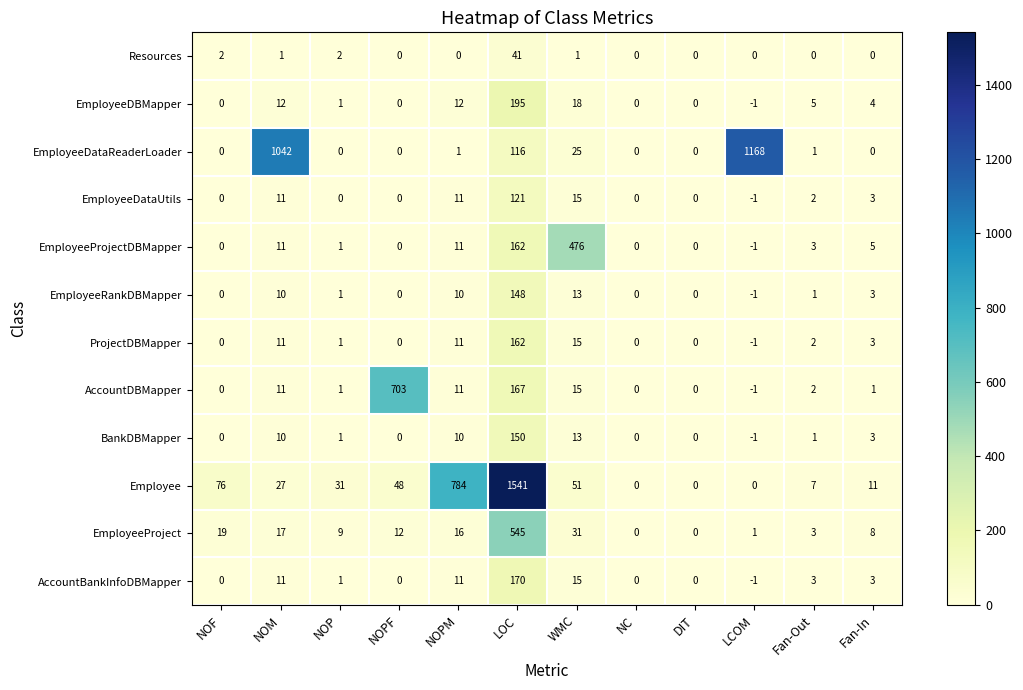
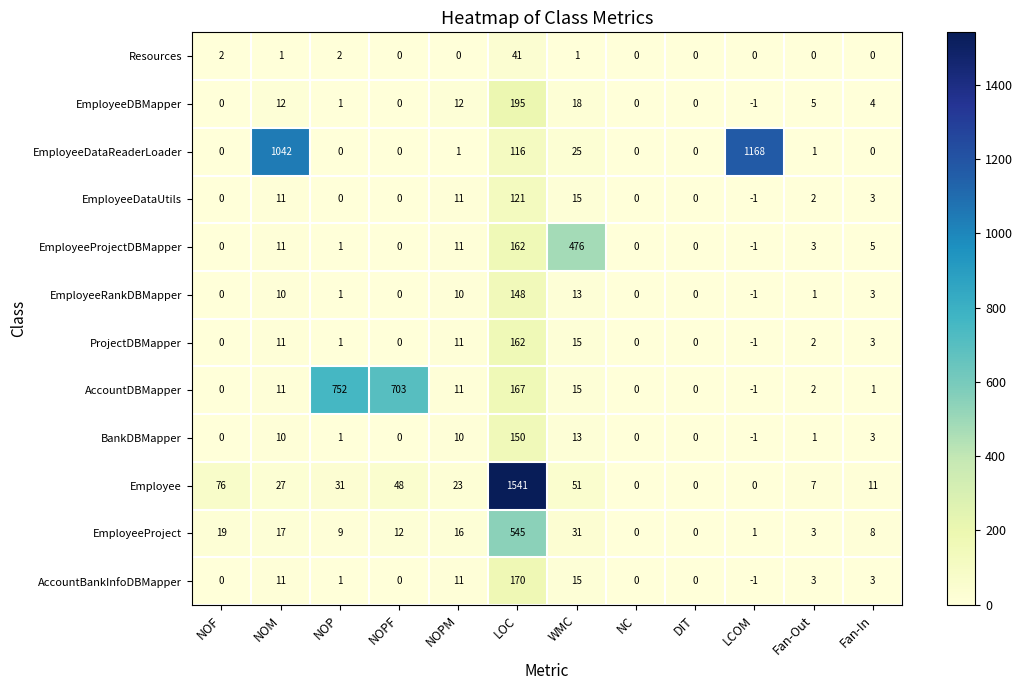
  {
    "Resources": {
      "NOF": 2,
      "NOM": 1,
      "NOP": 2,
      "NOPF": 0,
      "NOPM": 0,
      "LOC": 41,
      "WMC": 1,
      "NC": 0,
      "DIT": 0,
      "LCOM": 0,
      "Fan-Out": 0,
      "Fan-In": 0
    },
    "EmployeeDBMapper": {
      "NOF": 0,
      "NOM": 12,
      "NOP": 1,
      "NOPF": 0,
      "NOPM": 12,
      "LOC": 195,
      "WMC": 18,
      "NC": 0,
      "DIT": 0,
      "LCOM": -1,
      "Fan-Out": 5,
      "Fan-In": 4
    },
    "EmployeeDataReaderLoader": {
      "NOF": 0,
      "NOM": 1042,
      "NOP": 0,
      "NOPF": 0,
      "NOPM": 1,
      "LOC": 116,
      "WMC": 25,
      "NC": 0,
      "DIT": 0,
      "LCOM": 1168,
      "Fan-Out": 1,
      "Fan-In": 0
    },
    "EmployeeDataUtils": {
      "NOF": 0,
      "NOM": 11,
      "NOP": 0,
      "NOPF": 0,
      "NOPM": 11,
      "LOC": 121,
      "WMC": 15,
      "NC": 0,
      "DIT": 0,
      "LCOM": -1,
      "Fan-Out": 2,
      "Fan-In": 3
    },
    "EmployeeProjectDBMapper": {
      "NOF": 0,
      "NOM": 11,
      "NOP": 1,
      "NOPF": 0,
      "NOPM": 11,
      "LOC": 162,
      "WMC": 476,
      "NC": 0,
      "DIT": 0,
      "LCOM": -1,
      "Fan-Out": 3,
      "Fan-In": 5
    },
    "EmployeeRankDBMapper": {
      "NOF": 0,
      "NOM": 10,
      "NOP": 1,
      "NOPF": 0,
      "NOPM": 10,
      "LOC": 148,
      "WMC": 13,
      "NC": 0,
      "DIT": 0,
      "LCOM": -1,
      "Fan-Out": 1,
      "Fan-In": 3
    },
    "ProjectDBMapper": {
      "NOF": 0,
      "NOM": 11,
      "NOP": 1,
      "NOPF": 0,
      "NOPM": 11,
      "LOC": 162,
      "WMC": 15,
      "NC": 0,
      "DIT": 0,
      "LCOM": -1,
      "Fan-Out": 2,
      "Fan-In": 3
    },
    "AccountDBMapper": {
      "NOF": 0,
      "NOM": 11,
-     "NOP": 1,
+     "NOP": 752,
      "NOPF": 703,
      "NOPM": 11,
      "LOC": 167,
      "WMC": 15,
      "NC": 0,
      "DIT": 0,
      "LCOM": -1,
      "Fan-Out": 2,
      "Fan-In": 1
    },
    "BankDBMapper": {
      "NOF": 0,
      "NOM": 10,
      "NOP": 1,
      "NOPF": 0,
      "NOPM": 10,
      "LOC": 150,
      "WMC": 13,
      "NC": 0,
      "DIT": 0,
      "LCOM": -1,
      "Fan-Out": 1,
      "Fan-In": 3
    },
    "Employee": {
      "NOF": 76,
      "NOM": 27,
      "NOP": 31,
      "NOPF": 48,
-     "NOPM": 784,
+     "NOPM": 23,
      "LOC": 1541,
      "WMC": 51,
      "NC": 0,
      "DIT": 0,
      "LCOM": 0,
      "Fan-Out": 7,
      "Fan-In": 11
    },
    "EmployeeProject": {
      "NOF": 19,
      "NOM": 17,
      "NOP": 9,
      "NOPF": 12,
      "NOPM": 16,
      "LOC": 545,
      "WMC": 31,
      "NC": 0,
      "DIT": 0,
      "LCOM": 1,
      "Fan-Out": 3,
      "Fan-In": 8
    },
    "AccountBankInfoDBMapper": {
      "NOF": 0,
      "NOM": 11,
      "NOP": 1,
      "NOPF": 0,
      "NOPM": 11,
      "LOC": 170,
      "WMC": 15,
      "NC": 0,
      "DIT": 0,
      "LCOM": -1,
      "Fan-Out": 3,
      "Fan-In": 3
    }
  }
